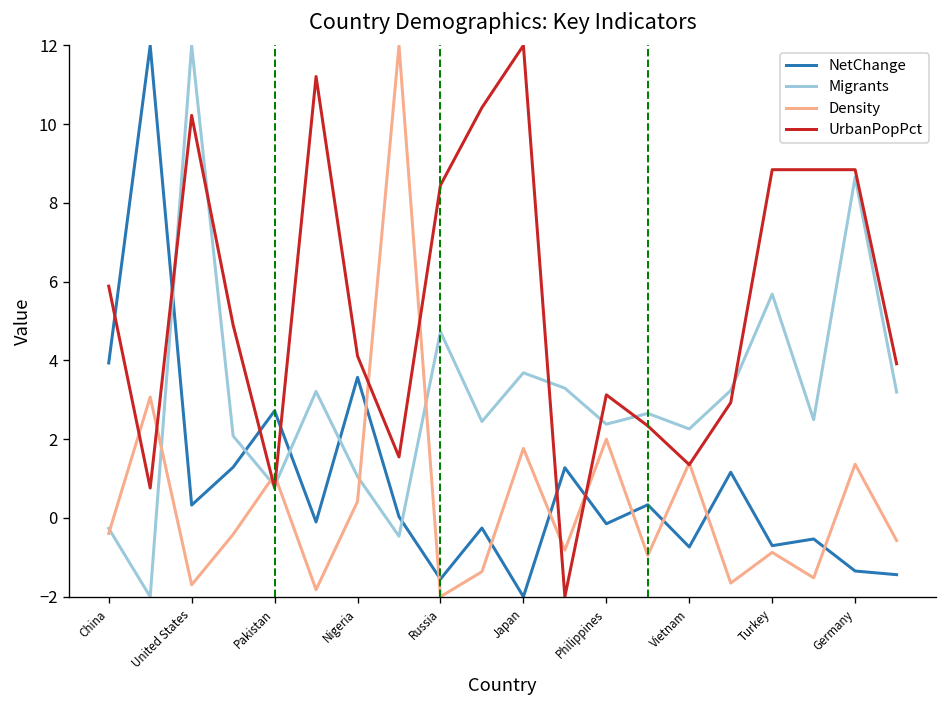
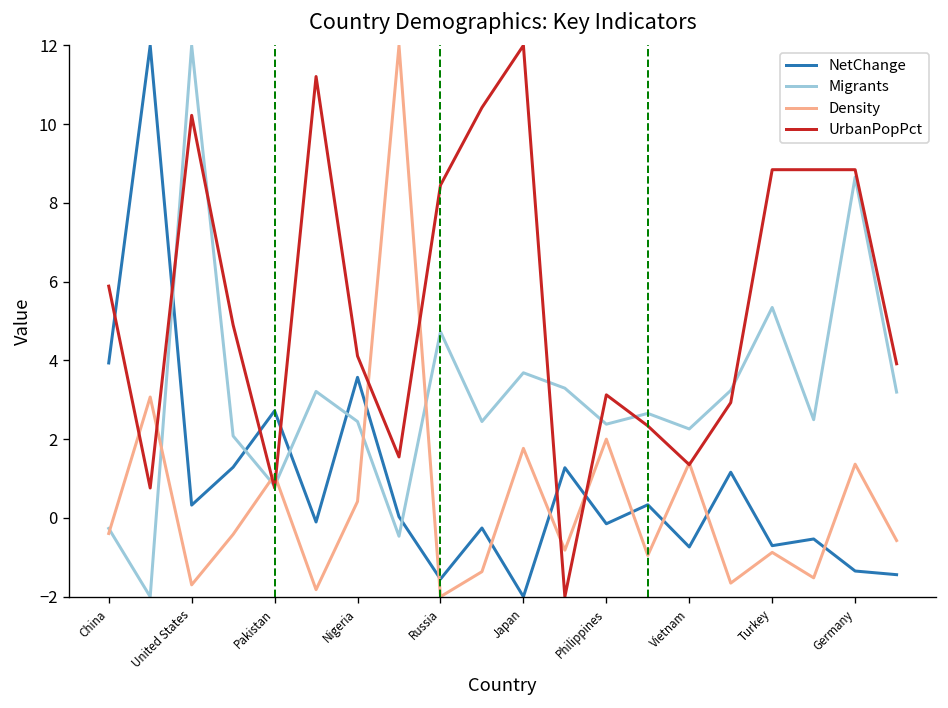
  {
    "NetChange": {
      "China": 3.9,
      "United States": 0.3,
      "Pakistan": 2.7,
      "Nigeria": 3.6,
      "Russia": -1.6,
      "Japan": -2.0,
      "Philippines": -0.1,
      "Vietnam": -0.7,
      "Turkey": -0.7,
      "Germany": -1.3
    },
    "Migrants": {
      "China": -0.3,
      "United States": 12.0,
-     "Nigeria": 1.1,
+     "Nigeria": 2.4,
      "Russia": 4.7,
      "Japan": 3.7,
      "Philippines": 2.4,
      "Vietnam": 2.3,
-     "Turkey": 5.7,
+     "Turkey": 5.3,
      "Germany": 8.7
    },
    "Density": {
      "China": -0.4,
      "United States": -1.7,
      "Pakistan": 1.1,
      "Nigeria": 0.4,
      "Russia": -2.0,
      "Japan": 1.8,
      "Philippines": 2.0,
      "Turkey": -0.9,
      "Germany": 1.4
    },
    "UrbanPopPct": {
      "China": 5.9,
      "United States": 10.2,
      "Nigeria": 4.1,
      "Russia": 8.5,
      "Japan": 12.0,
      "Philippines": 3.1,
      "Turkey": 8.8,
      "Germany": 8.8
    }
  }
